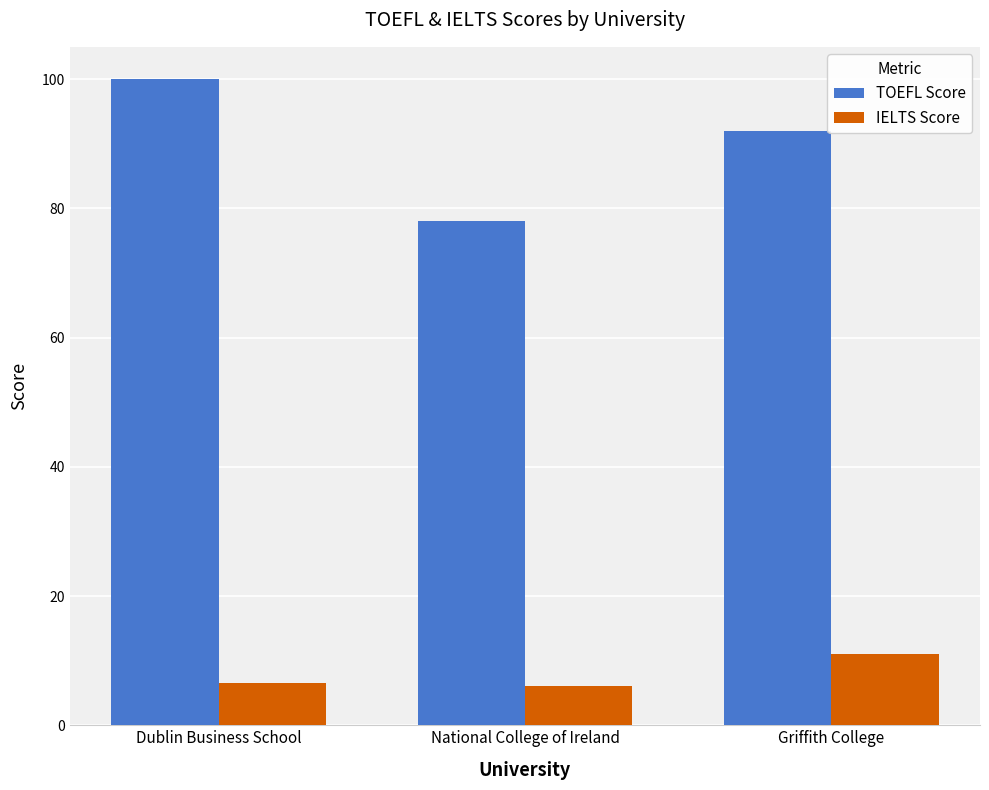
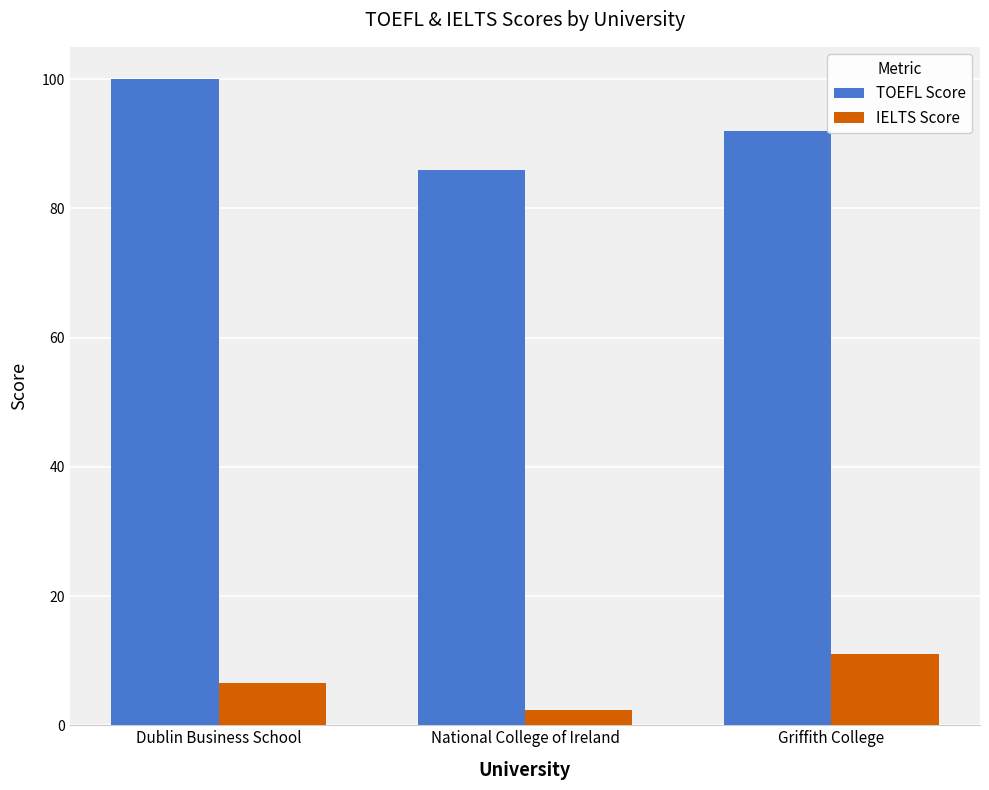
  {
    "TOEFL Score": {
      "Dublin Business School": 100,
-     "National College of Ireland": 78,
+     "National College of Ireland": 86,
      "Griffith College": 92
    },
    "IELTS Score": {
      "Dublin Business School": 7,
-     "National College of Ireland": 6,
+     "National College of Ireland": 2,
      "Griffith College": 11
    }
  }
